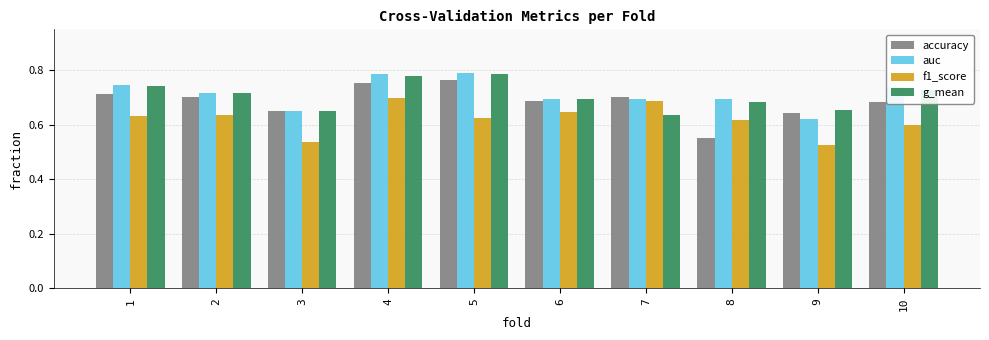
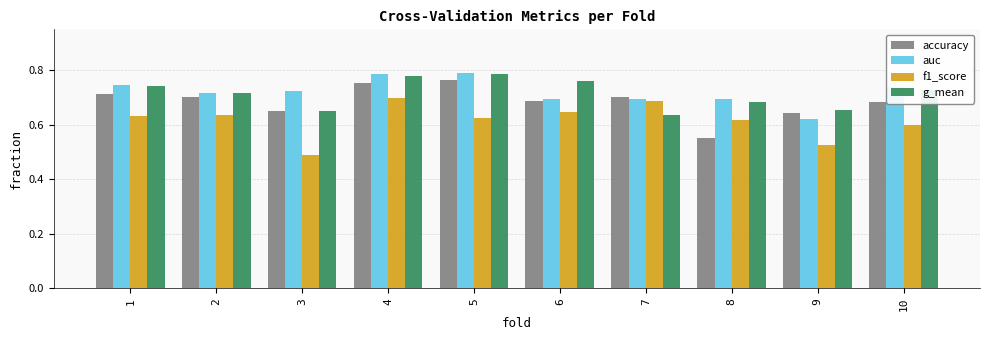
  {
    "accuracy": {
      "1": 0.71,
      "2": 0.70,
      "3": 0.65,
      "4": 0.75,
      "5": 0.77,
      "6": 0.69,
      "7": 0.70,
      "8": 0.55,
      "9": 0.64,
      "10": 0.68
    },
    "auc": {
      "1": 0.75,
      "2": 0.72,
-     "3": 0.65,
+     "3": 0.72,
      "4": 0.79,
      "5": 0.79,
      "6": 0.70,
      "7": 0.70,
      "8": 0.69,
      "9": 0.62
    },
    "f1_score": {
      "1": 0.63,
      "2": 0.63,
-     "3": 0.54,
+     "3": 0.49,
      "4": 0.70,
      "5": 0.63,
      "6": 0.65,
      "7": 0.69,
      "8": 0.62,
      "9": 0.53,
      "10": 0.60
    },
    "g_mean": {
      "1": 0.74,
      "2": 0.72,
      "3": 0.65,
      "4": 0.78,
      "5": 0.79,
-     "6": 0.70,
+     "6": 0.76,
      "7": 0.64,
      "8": 0.68,
      "9": 0.66
    }
  }
